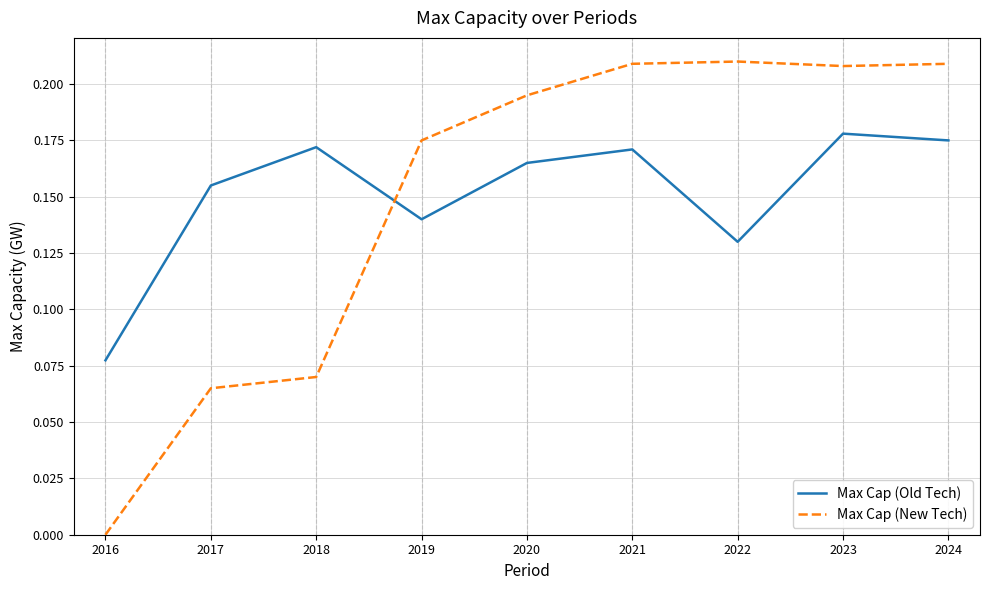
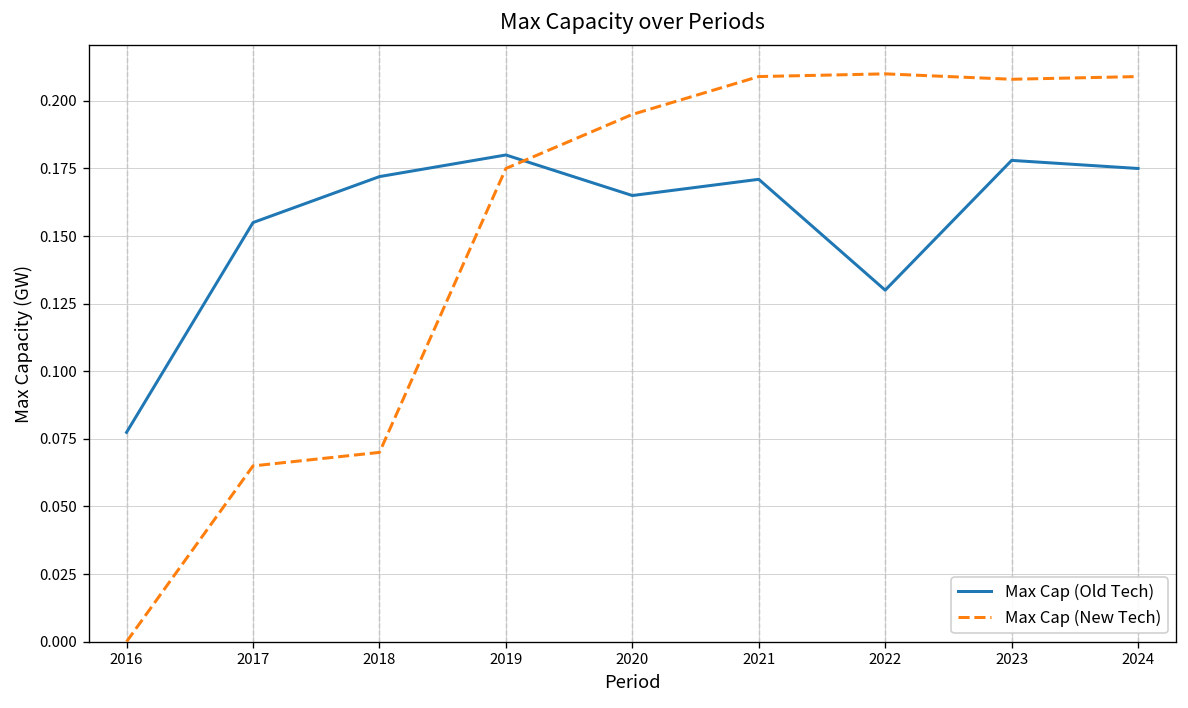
  {
    "Max Cap (Old Tech)": {
      "2016": 0.077,
      "2017": 0.155,
      "2018": 0.172,
-     "2019": 0.14,
+     "2019": 0.18,
      "2020": 0.165,
      "2021": 0.17,
      "2022": 0.13,
      "2023": 0.178,
      "2024": 0.175
    },
    "Max Cap (New Tech)": {
      "2016": 0.00,
      "2017": 0.065,
      "2018": 0.07,
      "2019": 0.175,
      "2020": 0.195,
      "2021": 0.21,
      "2022": 0.21,
      "2023": 0.208,
      "2024": 0.21
    }
  }
